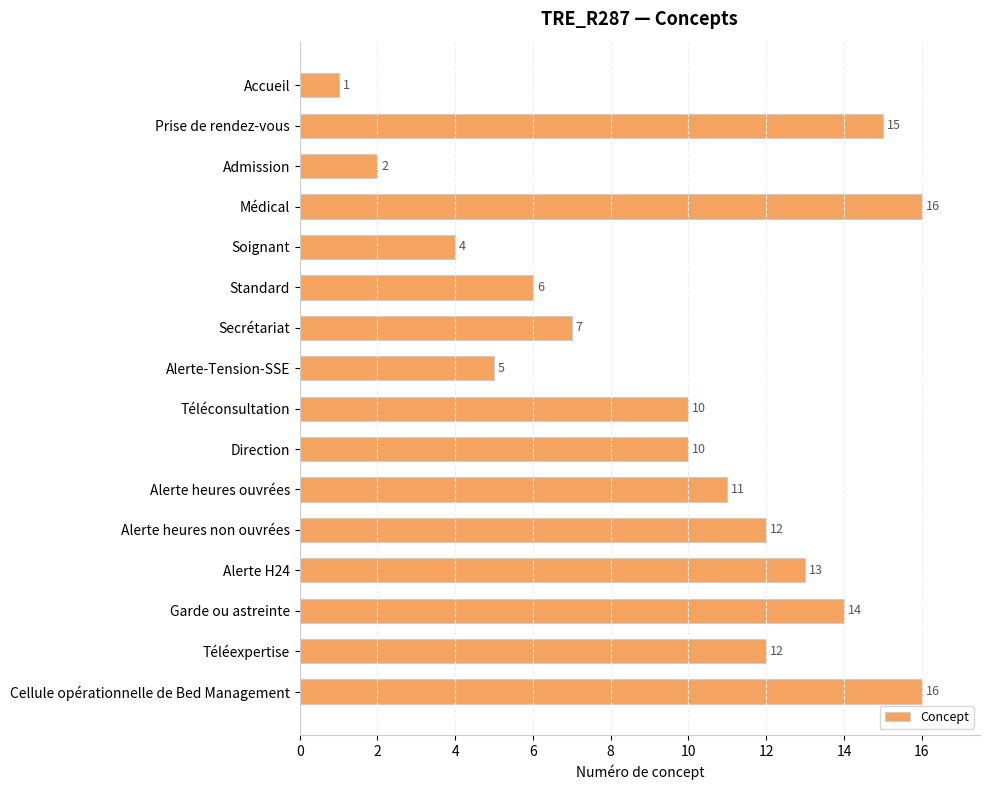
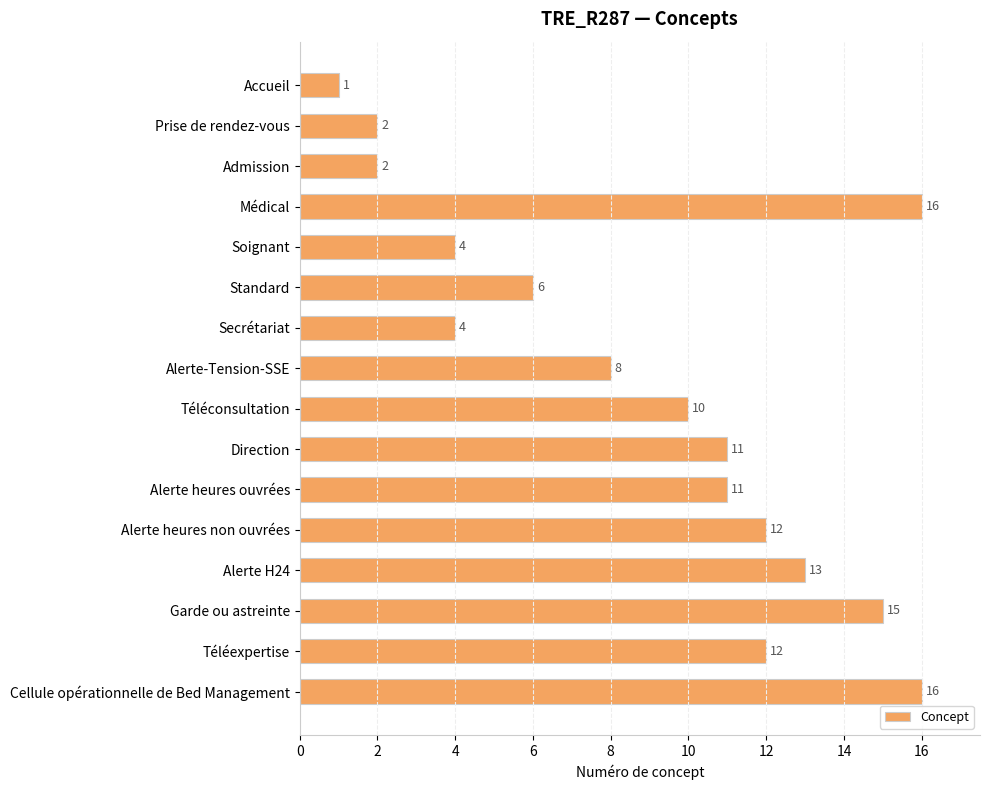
  {
    "Accueil": 1,
-   "Prise de rendez-vous": 15,
+   "Prise de rendez-vous": 2,
    "Admission": 2,
    "Médical": 16,
    "Soignant": 4,
    "Standard": 6,
-   "Secrétariat": 7,
-   "Alerte-Tension-SSE": 5,
+   "Secrétariat": 4,
+   "Alerte-Tension-SSE": 8,
    "Téléconsultation": 10,
-   "Direction": 10,
+   "Direction": 11,
    "Alerte heures ouvrées": 11,
    "Alerte heures non ouvrées": 12,
    "Alerte H24": 13,
-   "Garde ou astreinte": 14,
+   "Garde ou astreinte": 15,
    "Téléexpertise": 12,
    "Cellule opérationnelle de Bed Management": 16
  }
